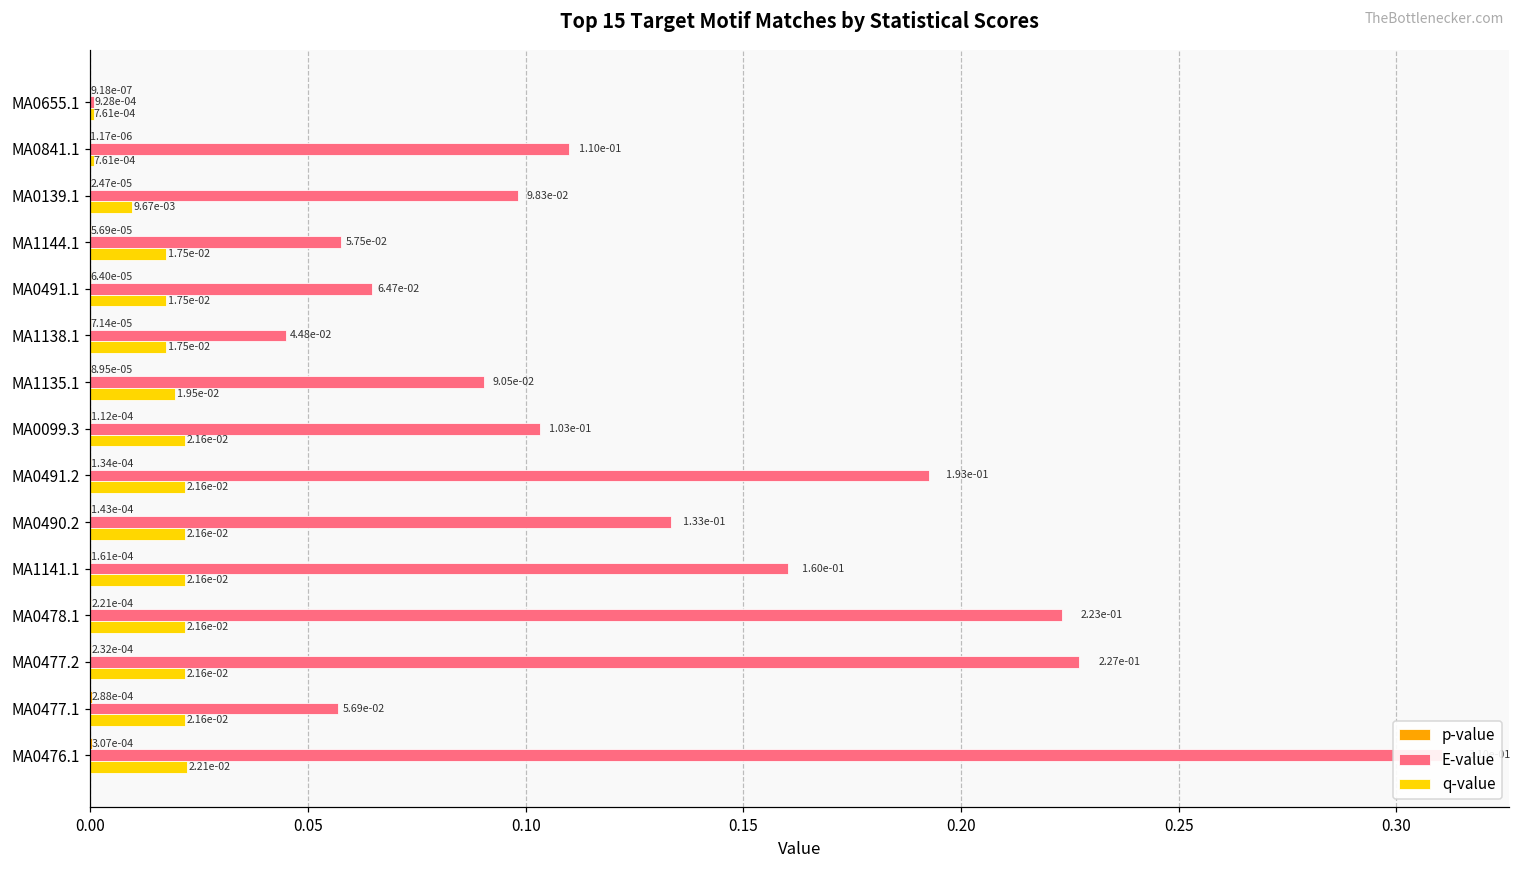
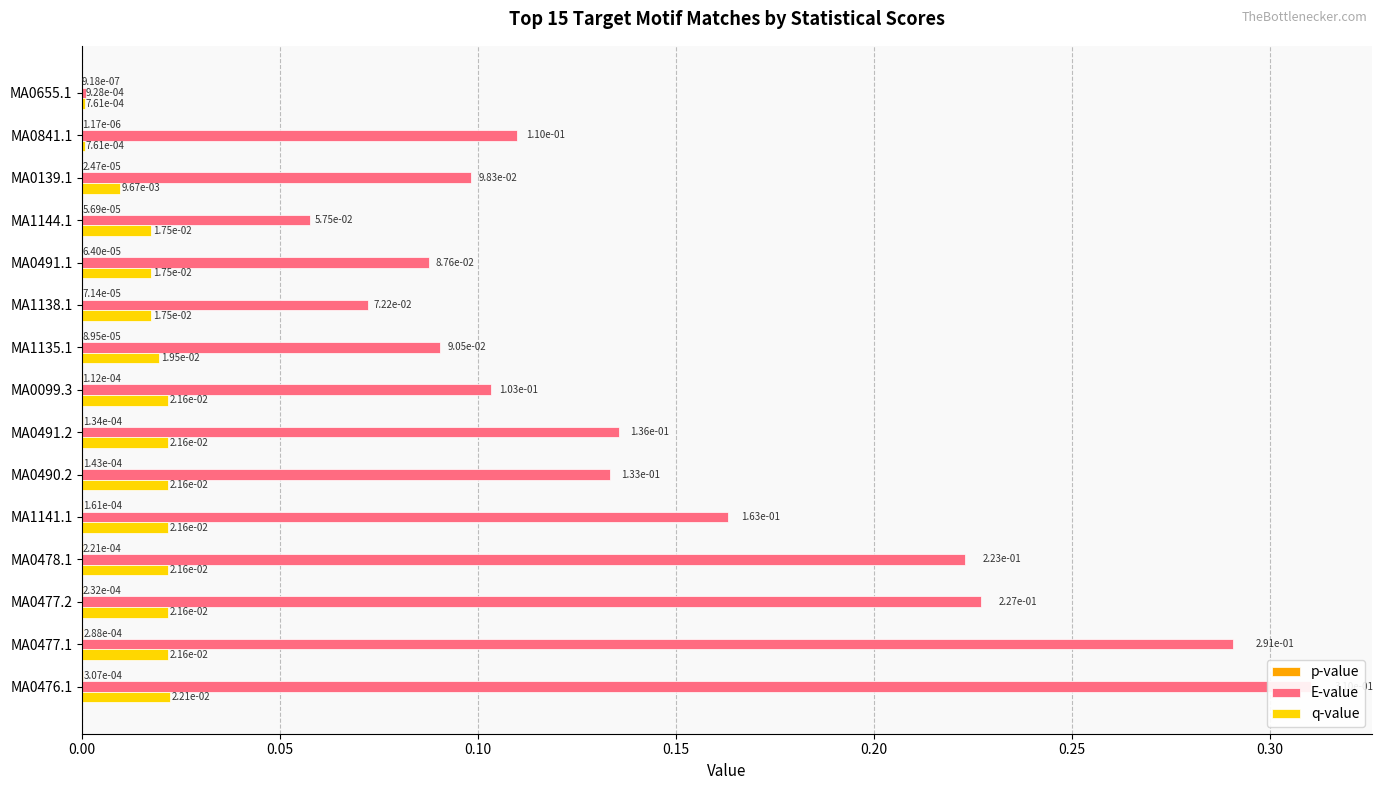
  {
    "E-value": {
      "MA0655.1": "9.28e-04",
      "MA0841.1": "1.10e-01",
      "MA0139.1": "9.83e-02",
      "MA1144.1": "5.75e-02",
-     "MA0491.1": "6.47e-02",
-     "MA1138.1": "4.48e-02",
+     "MA0491.1": "8.76e-02",
+     "MA1138.1": "7.22e-02",
      "MA1135.1": "9.05e-02",
      "MA0099.3": "1.03e-01",
-     "MA0491.2": "1.93e-01",
+     "MA0491.2": "1.36e-01",
      "MA0490.2": "1.33e-01",
-     "MA1141.1": "1.60e-01",
+     "MA1141.1": "1.63e-01",
      "MA0478.1": "2.23e-01",
      "MA0477.2": "2.27e-01",
-     "MA0477.1": "5.69e-02"
+     "MA0477.1": "2.91e-01"
    }
  }
